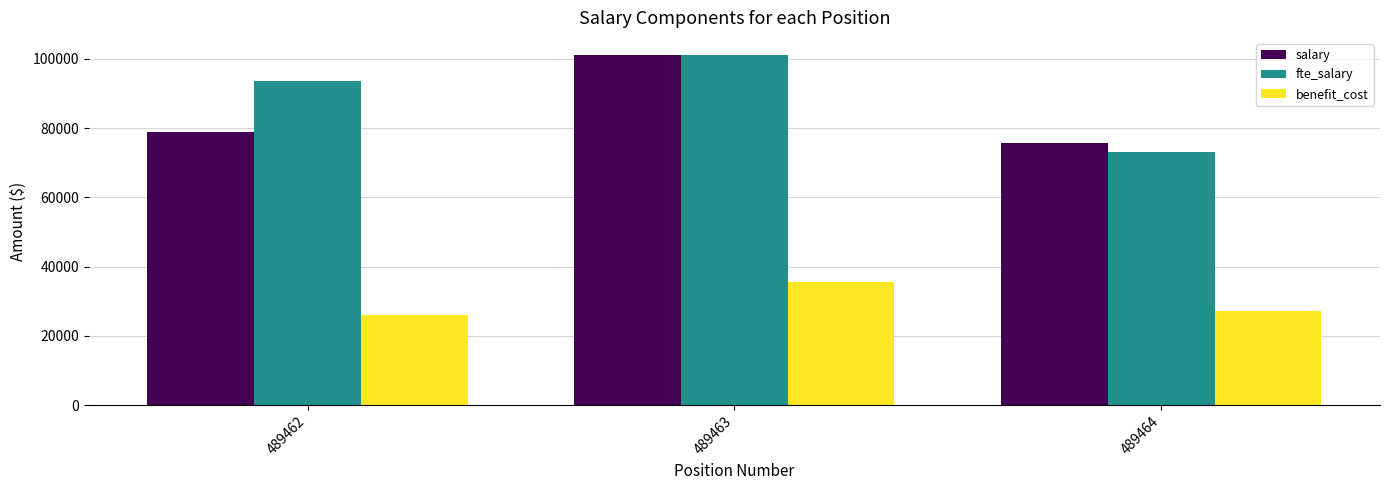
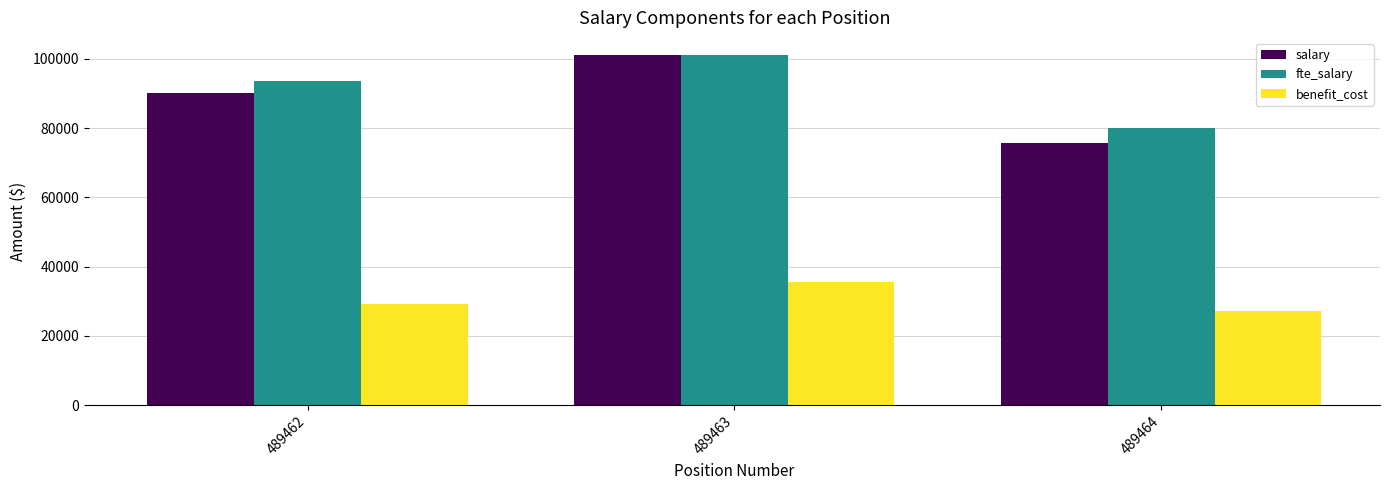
  {
    "salary": {
-     "489462": 79000,
+     "489462": 90000,
      "489463": 101000,
      "489464": 76000
    },
    "fte_salary": {
      "489462": 94000,
      "489463": 101000,
-     "489464": 73000
+     "489464": 80000
    },
    "benefit_cost": {
-     "489462": 26000,
+     "489462": 29000,
      "489463": 36000,
      "489464": 27000
    }
  }
